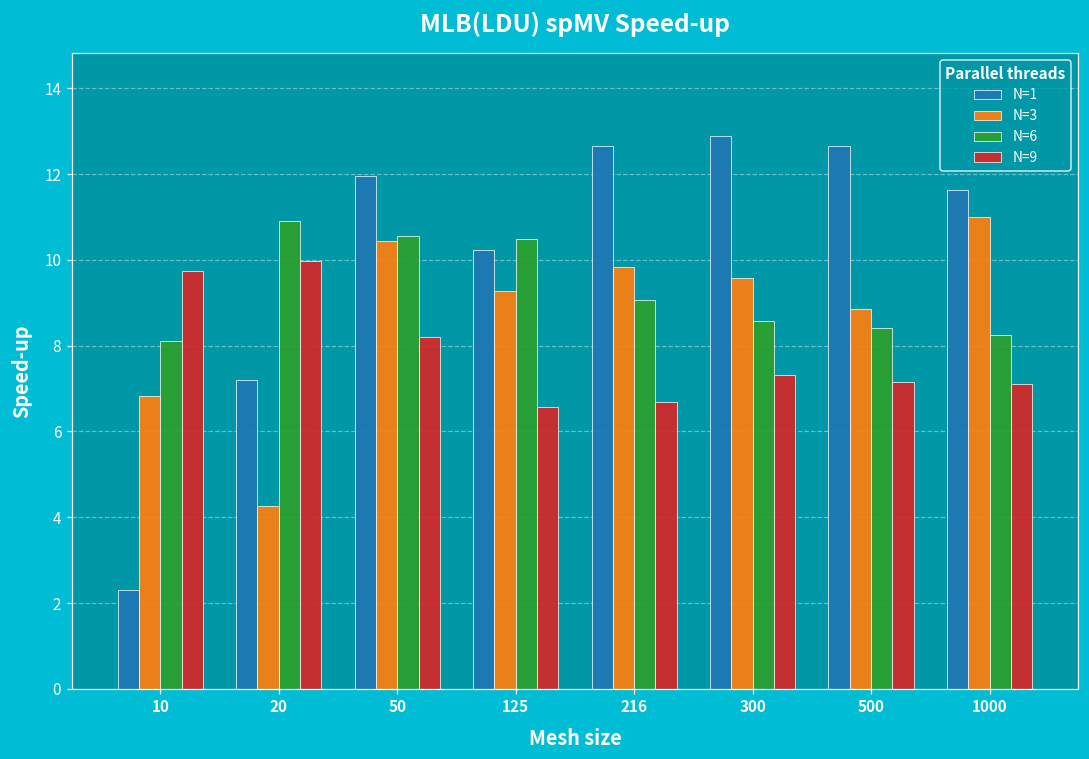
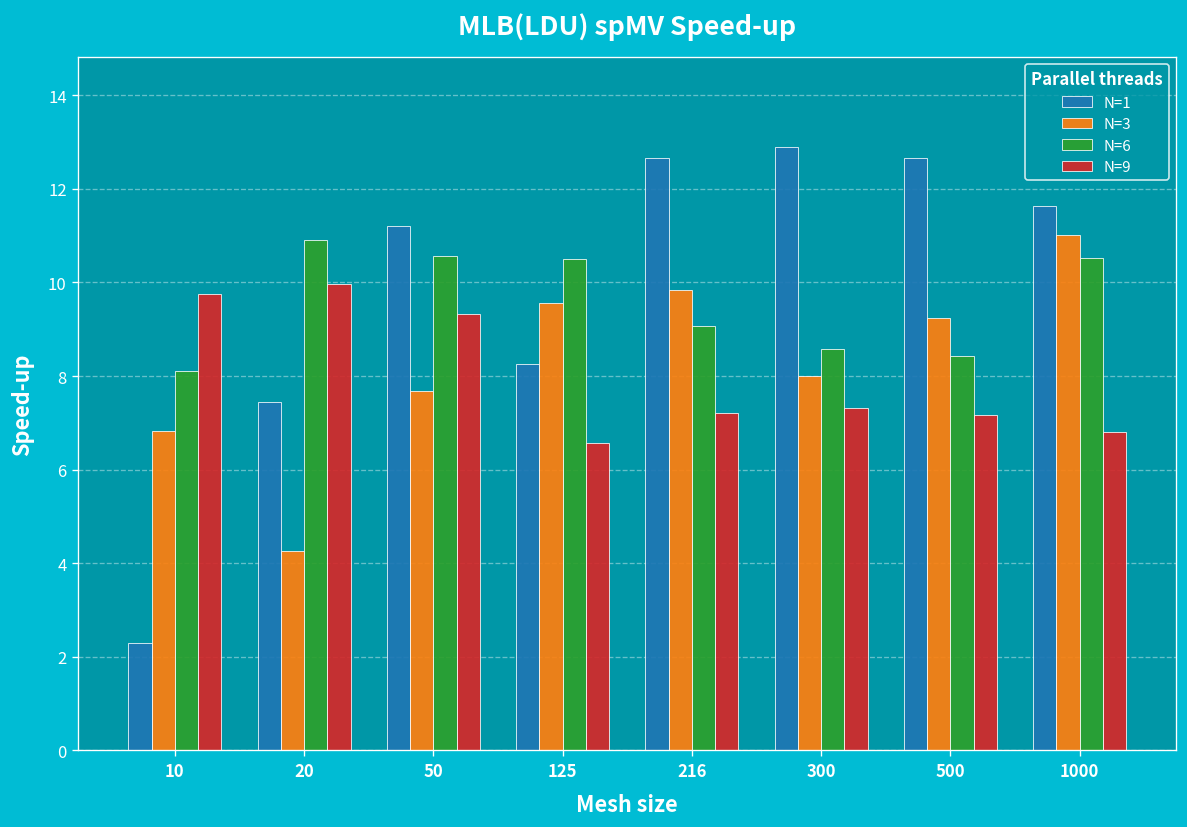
  {
    "N=1": {
      "10": 2.3,
-     "20": 7.2,
-     "50": 12.0,
-     "125": 10.2,
+     "20": 7.4,
+     "50": 11.2,
+     "125": 8.3,
      "216": 12.7,
      "300": 12.9,
      "500": 12.7,
      "1000": 11.6
    },
    "N=3": {
      "10": 6.8,
      "20": 4.3,
-     "50": 10.4,
-     "125": 9.3,
+     "50": 7.7,
+     "125": 9.6,
      "216": 9.8,
-     "300": 9.6,
-     "500": 8.9,
+     "300": 8.0,
+     "500": 9.2,
      "1000": 11.0
    },
    "N=6": {
      "10": 8.1,
      "20": 10.9,
      "50": 10.6,
      "125": 10.5,
      "216": 9.1,
      "300": 8.6,
      "500": 8.4,
-     "1000": 8.3
+     "1000": 10.5
    },
    "N=9": {
      "10": 9.7,
      "20": 10.0,
-     "50": 8.2,
+     "50": 9.3,
      "125": 6.6,
-     "216": 6.7,
+     "216": 7.2,
      "300": 7.3,
      "500": 7.2,
-     "1000": 7.1
+     "1000": 6.8
    }
  }
